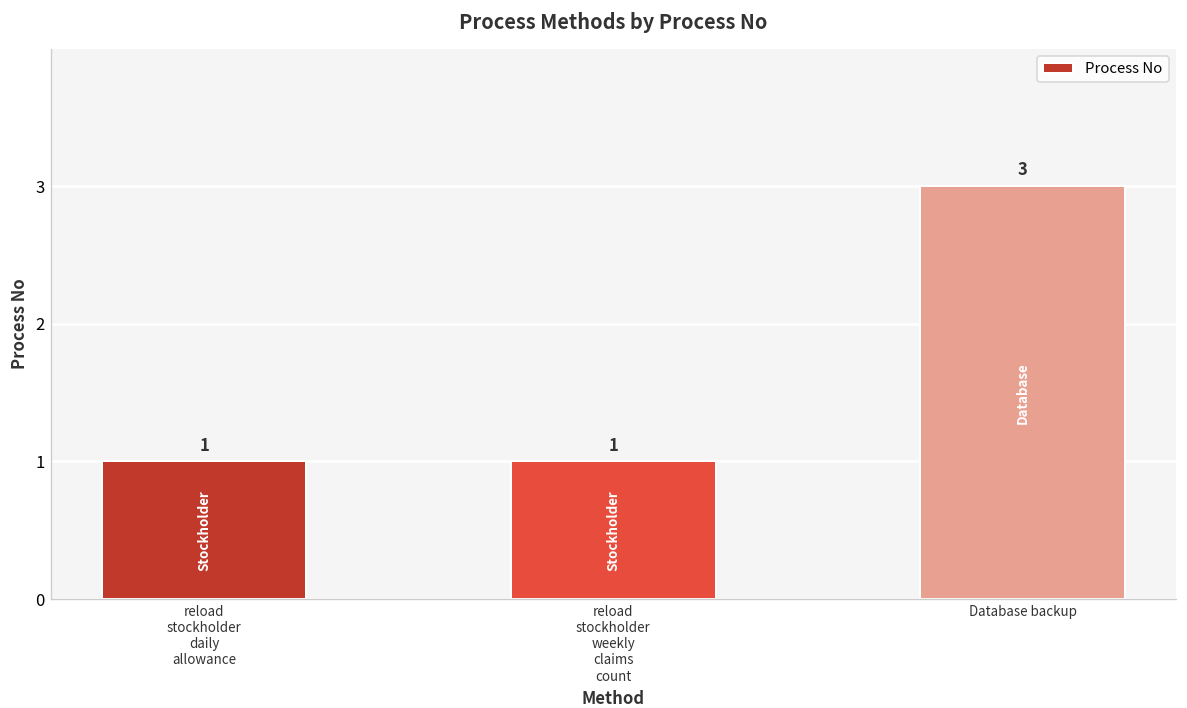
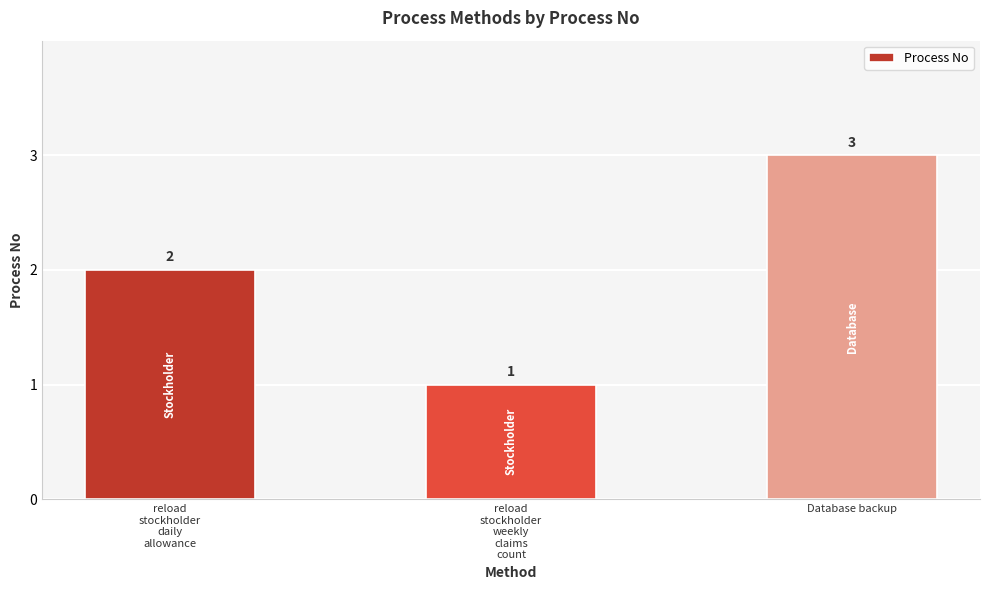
  {
-   "reload stockholder daily allowance": 1,
+   "reload stockholder daily allowance": 2,
    "reload stockholder weekly claims count": 1,
    "Database backup": 3
  }
